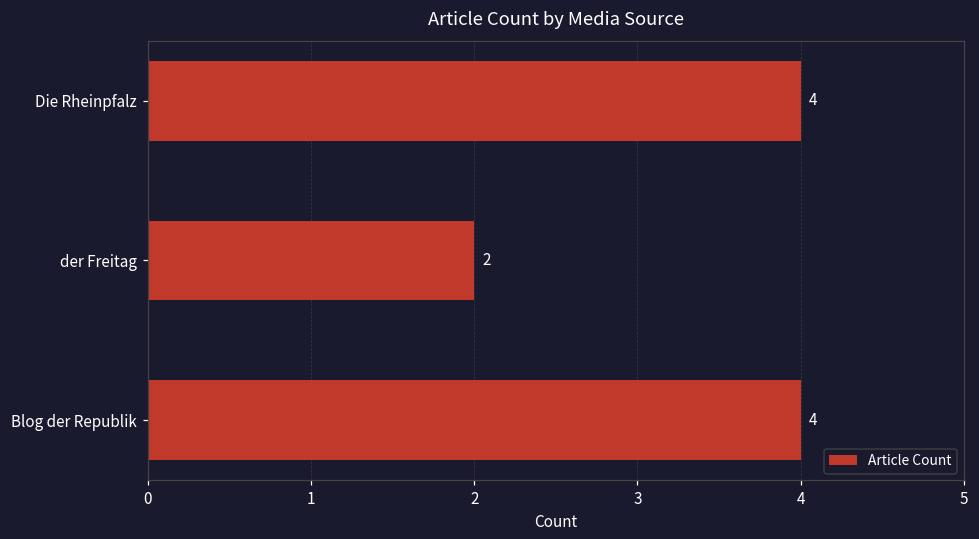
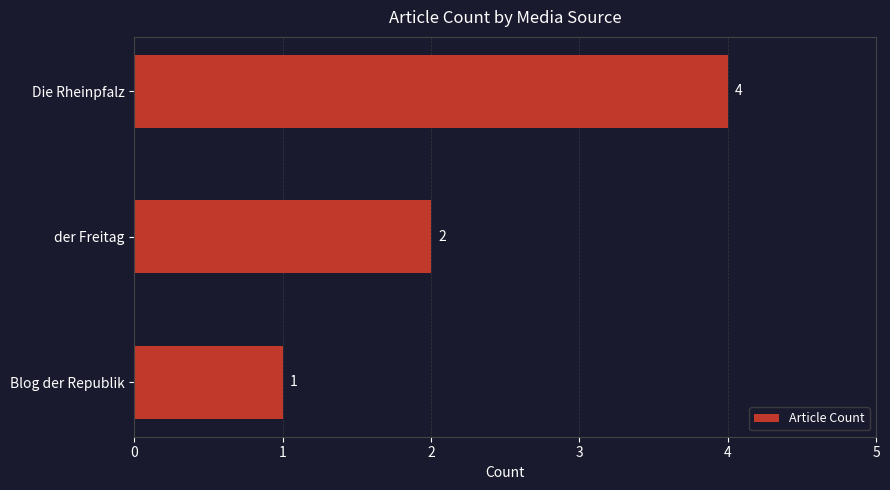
  {
    "Die Rheinpfalz": 4,
    "der Freitag": 2,
-   "Blog der Republik": 4
+   "Blog der Republik": 1
  }
